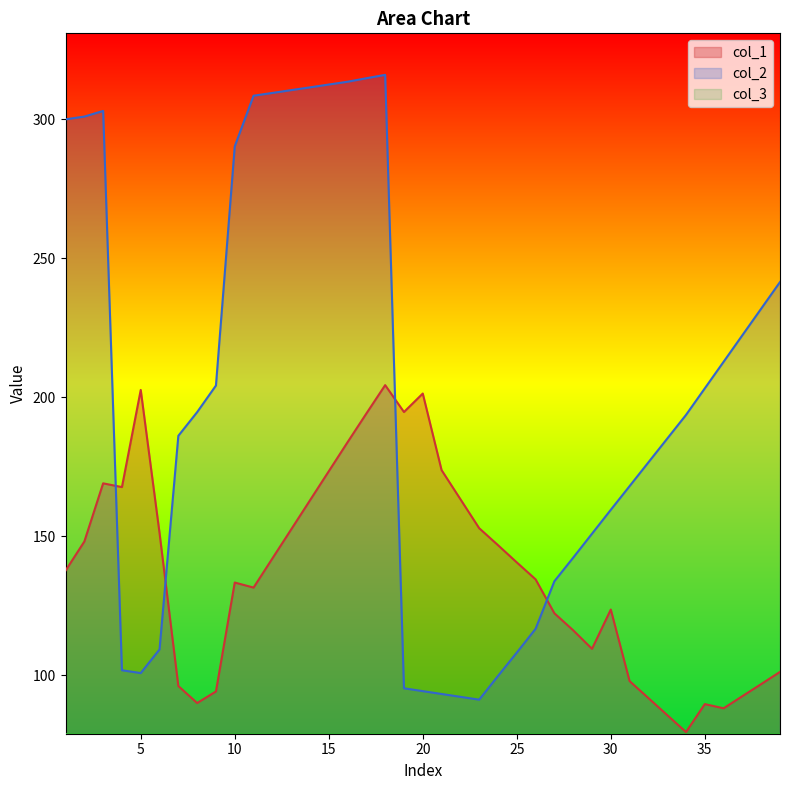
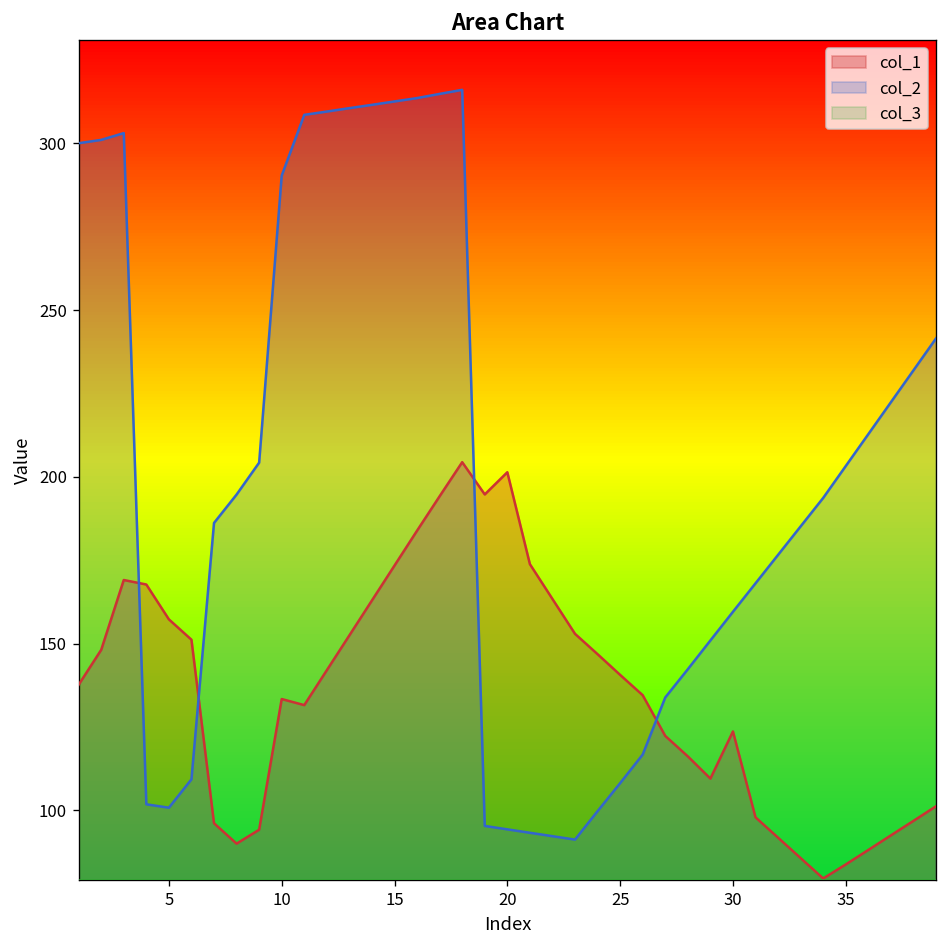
  {
    "col_1": {
-     "5": 203,
+     "5": 157,
      "10": 133,
      "15": 173,
      "20": 201,
      "25": 141,
      "30": 124,
-     "35": 90
+     "35": 84
    }
  }
